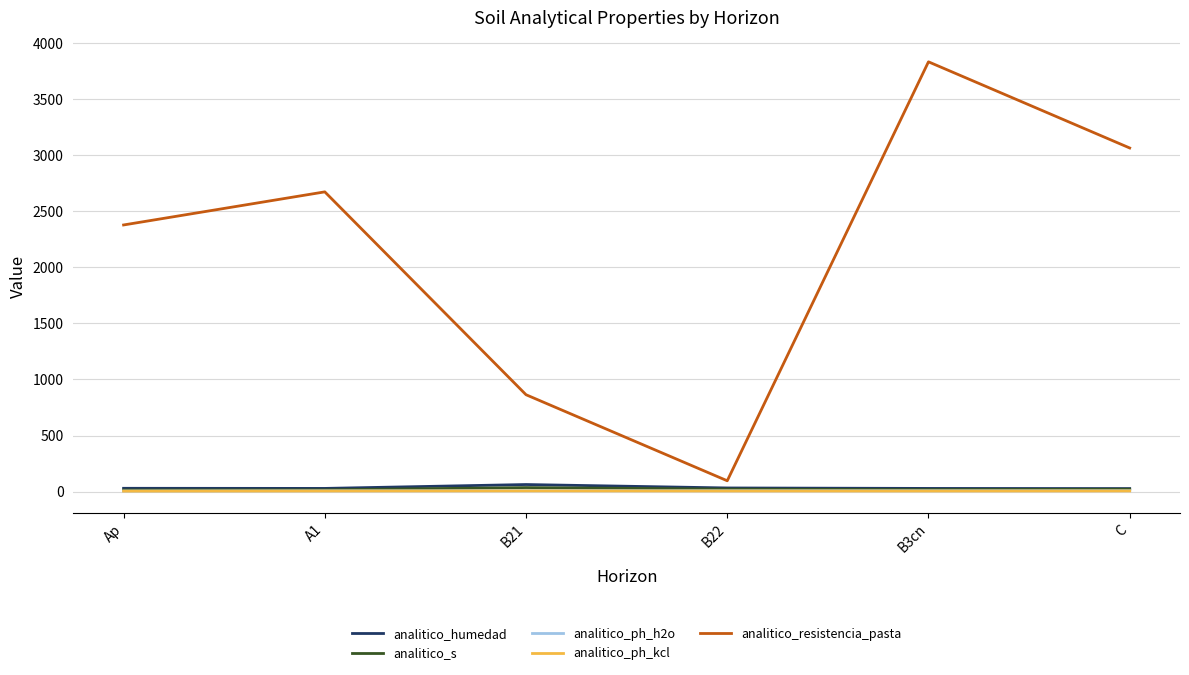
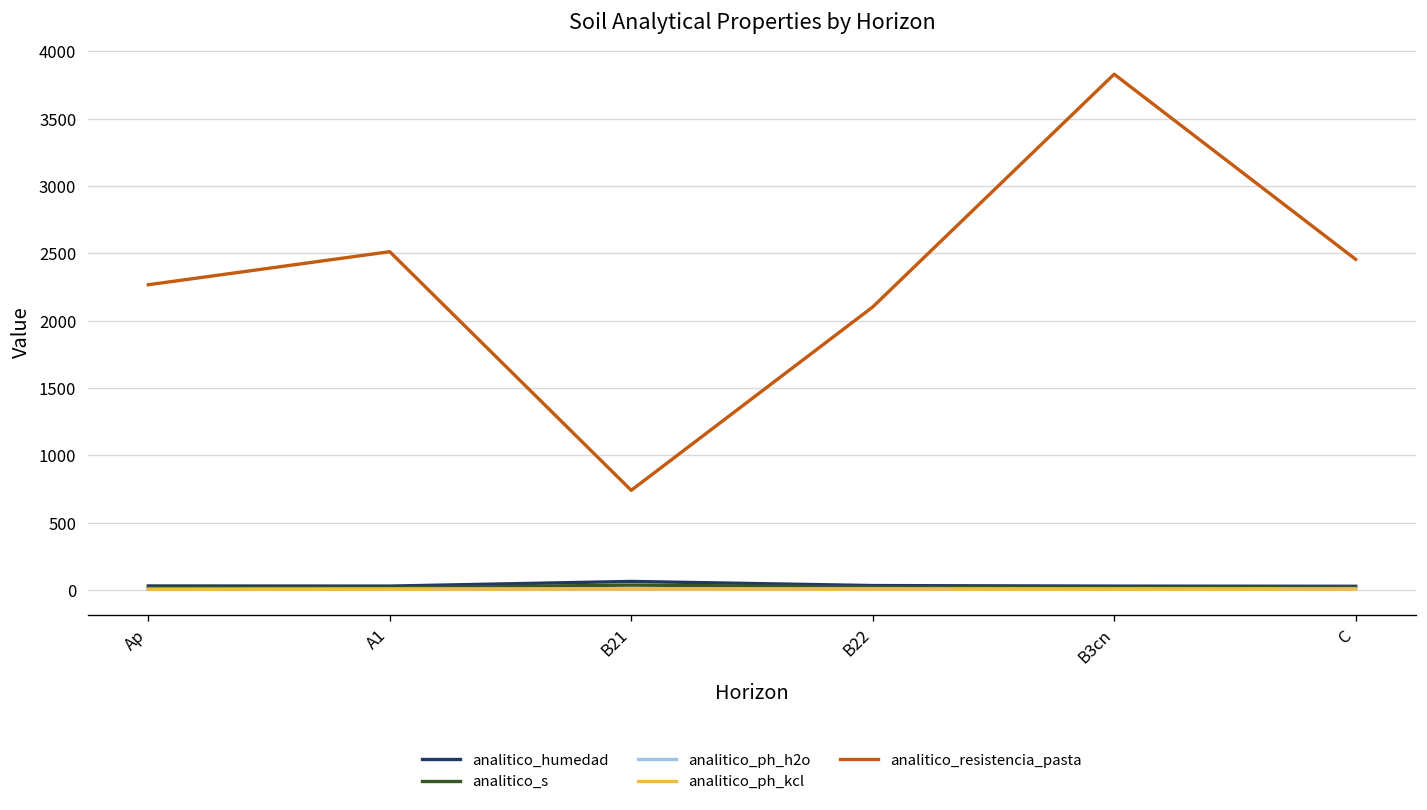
  {
    "analitico_humedad": {
      "B21": 60
    },
    "analitico_s": {
      "B21": 40
    },
    "analitico_resistencia_pasta": {
-     "Ap": 2380,
-     "A1": 2670,
-     "B21": 860,
-     "B22": 100,
+     "Ap": 2270,
+     "A1": 2510,
+     "B21": 740,
+     "B22": 2100,
      "B3cn": 3830,
-     "C": 3060
+     "C": 2460
    }
  }
